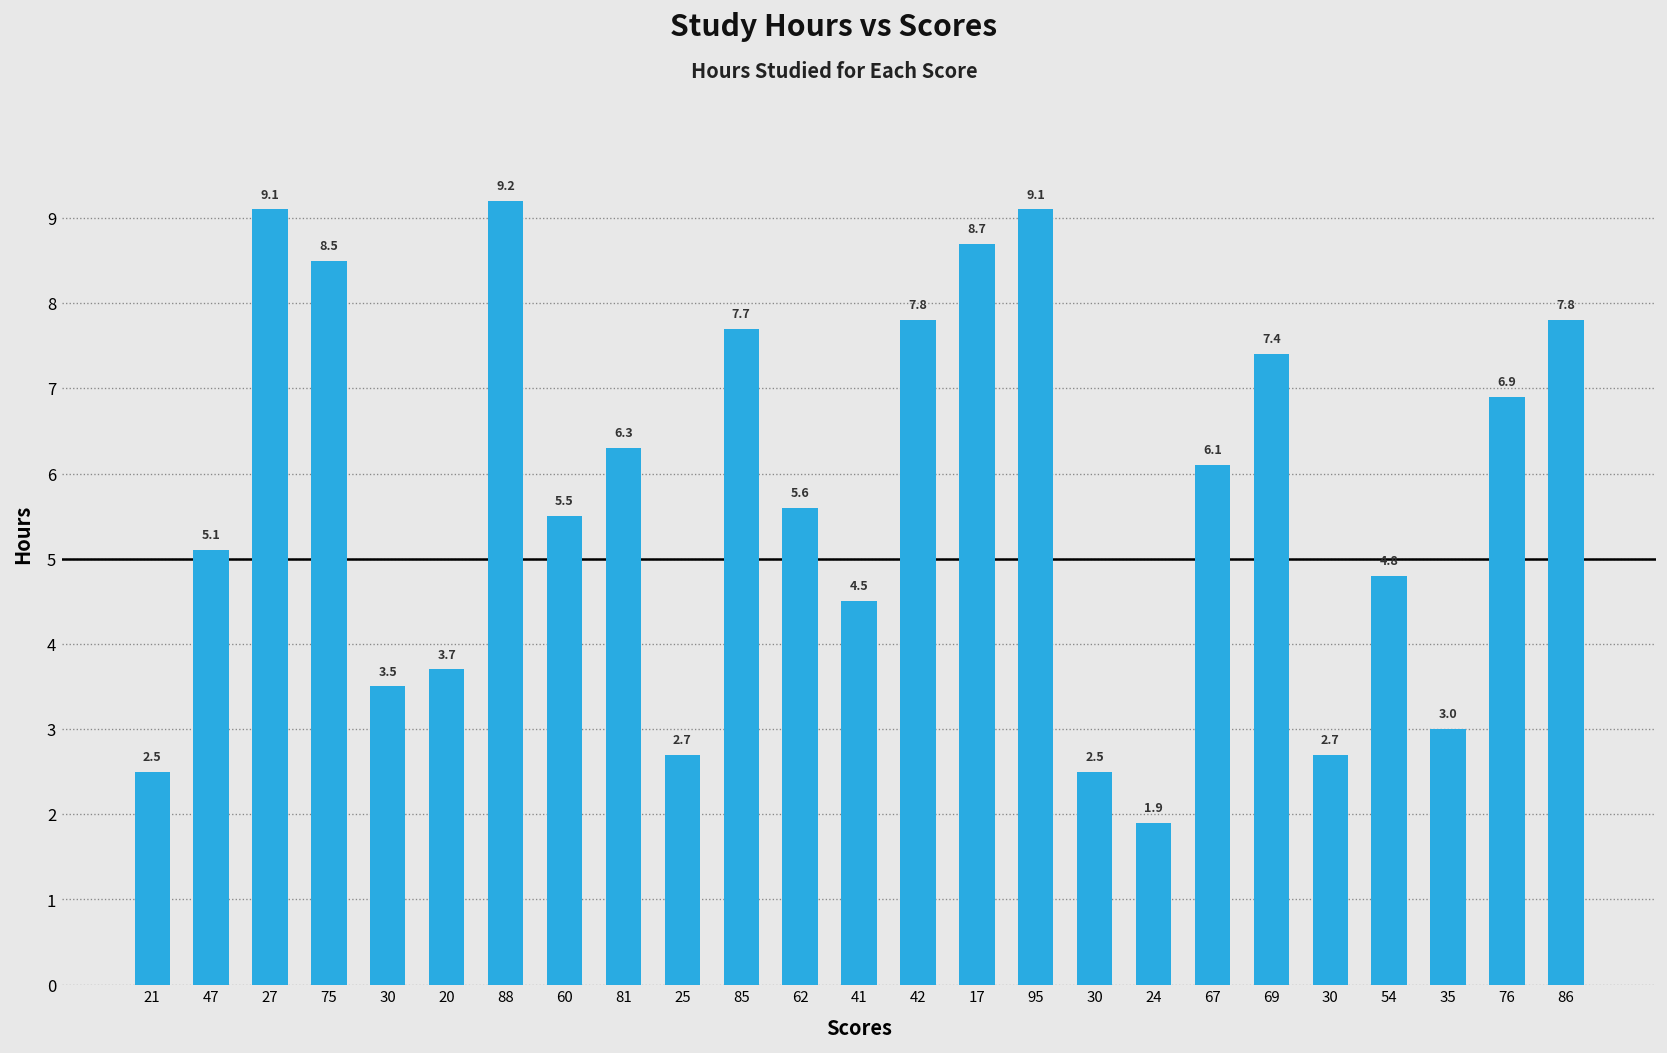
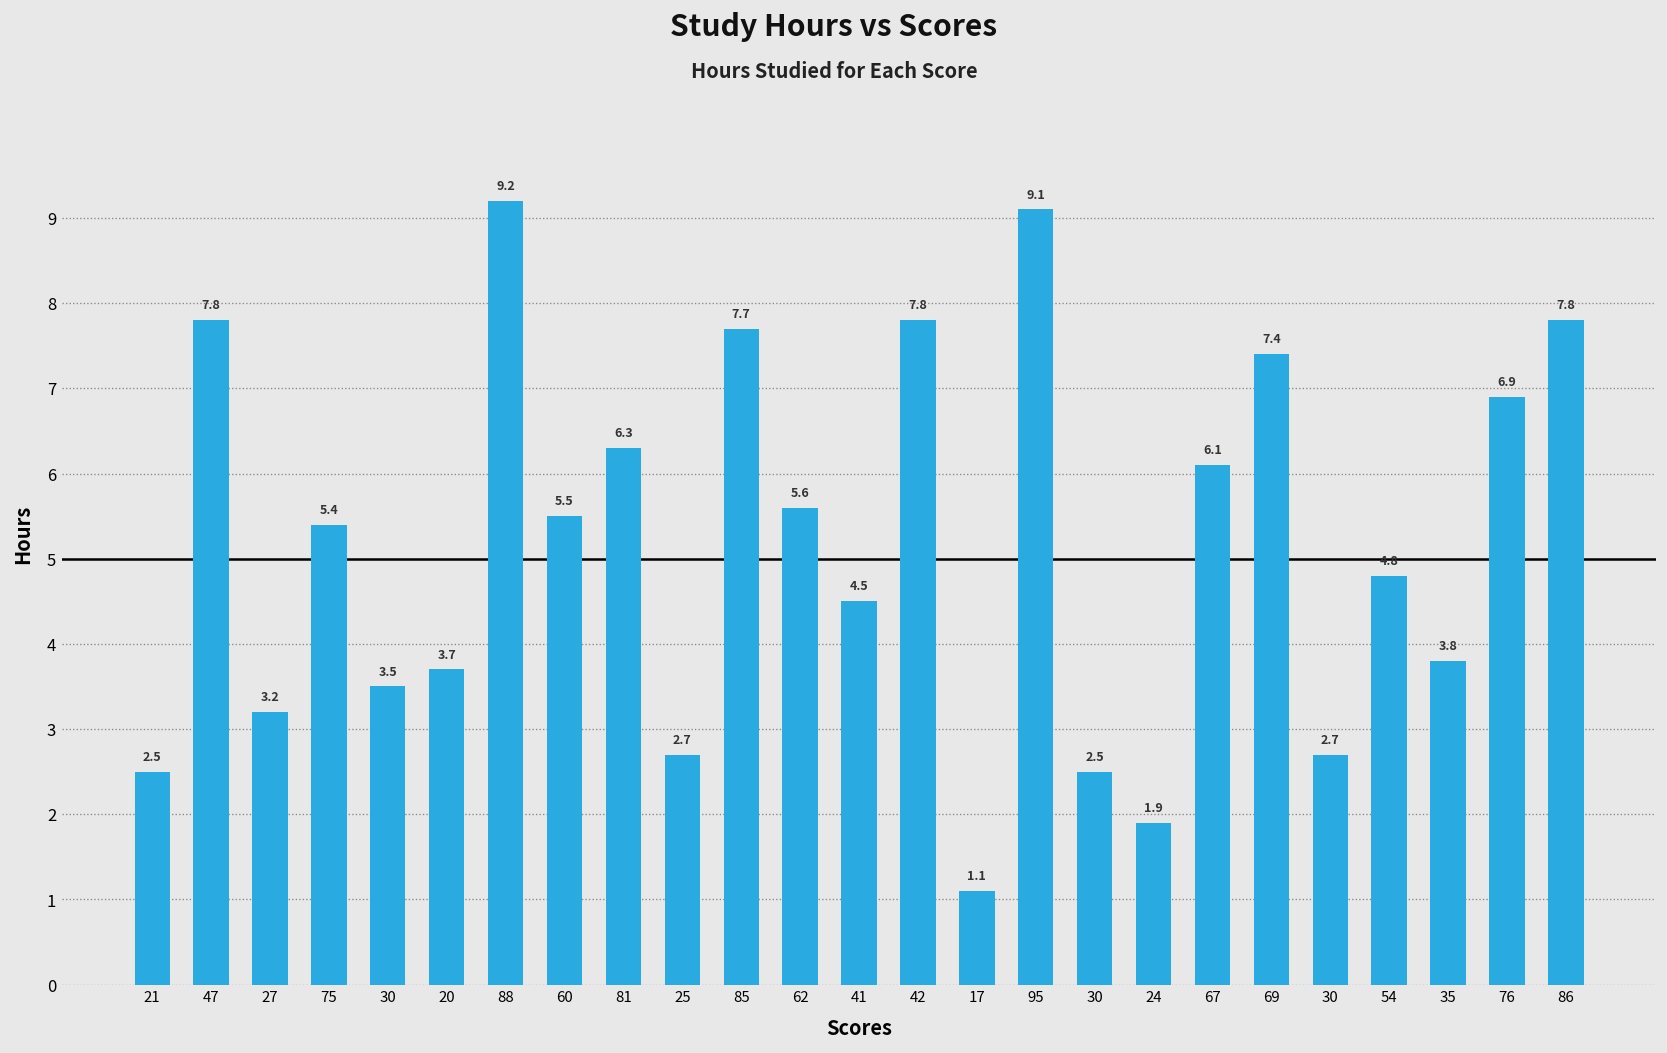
  {
    "21": 2.5,
-   "47": 5.1,
-   "27": 9.1,
-   "75": 8.5,
+   "47": 7.8,
+   "27": 3.2,
+   "75": 5.4,
    "20": 3.7,
    "88": 9.2,
    "60": 5.5,
    "81": 6.3,
    "25": 2.7,
    "85": 7.7,
    "62": 5.6,
    "41": 4.5,
    "42": 7.8,
-   "17": 8.7,
+   "17": 1.1,
    "95": 9.1,
    "24": 1.9,
    "67": 6.1,
    "69": 7.4,
    "54": 4.8,
-   "35": 3.0,
+   "35": 3.8,
    "76": 6.9,
    "86": 7.8
  }
